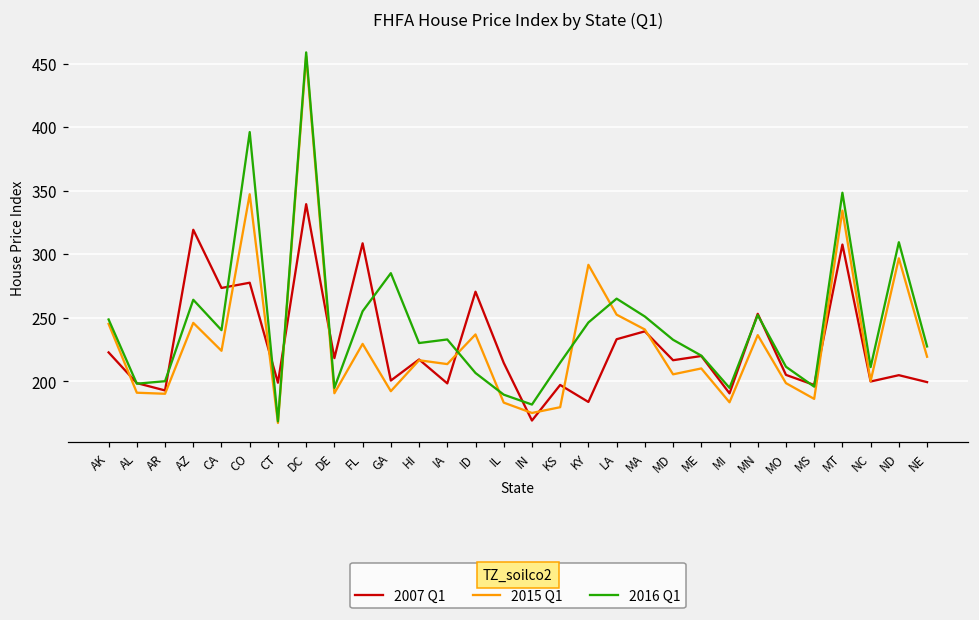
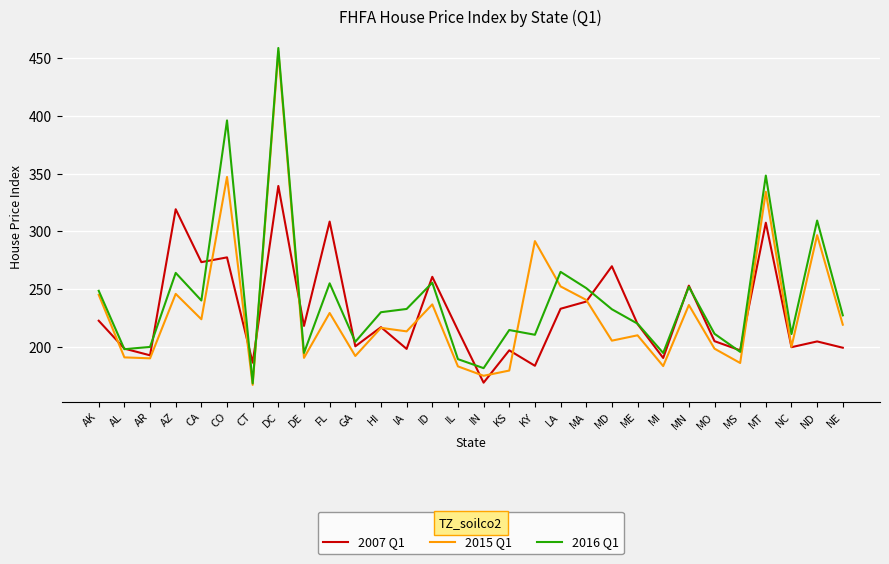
  {
    "2007 Q1": {
      "AK": 223,
      "AR": 193,
      "AZ": 319,
      "CA": 273,
      "CO": 278,
-     "CT": 199,
+     "CT": 186,
      "DC": 339,
      "DE": 218,
      "FL": 309,
      "GA": 201,
      "IA": 198,
-     "ID": 270,
+     "ID": 261,
      "IL": 214,
      "IN": 169,
      "KS": 197,
      "KY": 184,
      "LA": 233,
-     "MD": 217,
+     "MD": 270,
      "MI": 190,
      "MO": 205,
      "MT": 308,
      "ND": 205,
      "NE": 199
    },
    "2015 Q1": {
      "AK": 245,
      "AL": 191,
      "AR": 190,
      "AZ": 246,
      "CA": 224,
      "CO": 347,
      "DC": 456,
      "DE": 191,
      "FL": 229,
      "GA": 192,
      "IA": 213,
      "ID": 237,
      "IL": 183,
      "IN": 175,
      "KS": 180,
      "KY": 292,
      "LA": 252,
      "MD": 205,
      "ME": 210,
      "MI": 183,
      "MN": 236,
      "MO": 198,
      "MS": 186,
      "MT": 334,
      "ND": 297,
      "NE": 219
    },
    "2016 Q1": {
      "AK": 249,
      "AR": 200,
      "AZ": 264,
      "CA": 240,
      "CO": 396,
      "DC": 459,
      "DE": 195,
      "FL": 255,
-     "GA": 285,
+     "GA": 204,
      "HI": 230,
      "IA": 233,
-     "ID": 206,
+     "ID": 256,
      "IL": 189,
      "IN": 182,
      "KS": 215,
-     "KY": 246,
+     "KY": 211,
      "LA": 265,
      "MA": 251,
      "MD": 233,
      "MI": 195,
      "MO": 211,
      "MT": 348,
      "NC": 211,
      "ND": 309,
      "NE": 227
    }
  }
